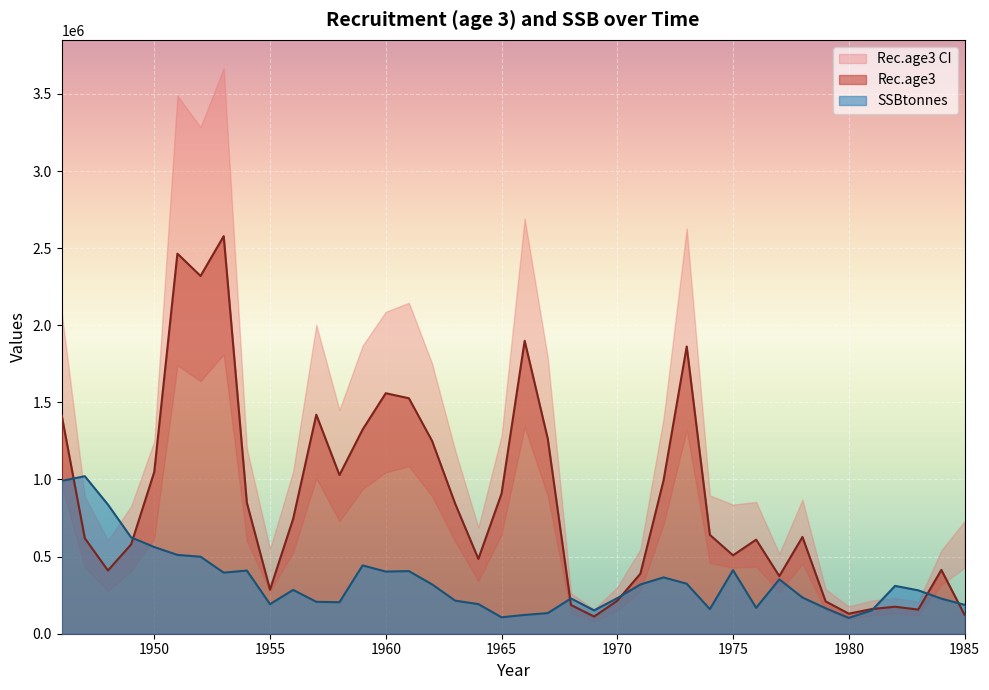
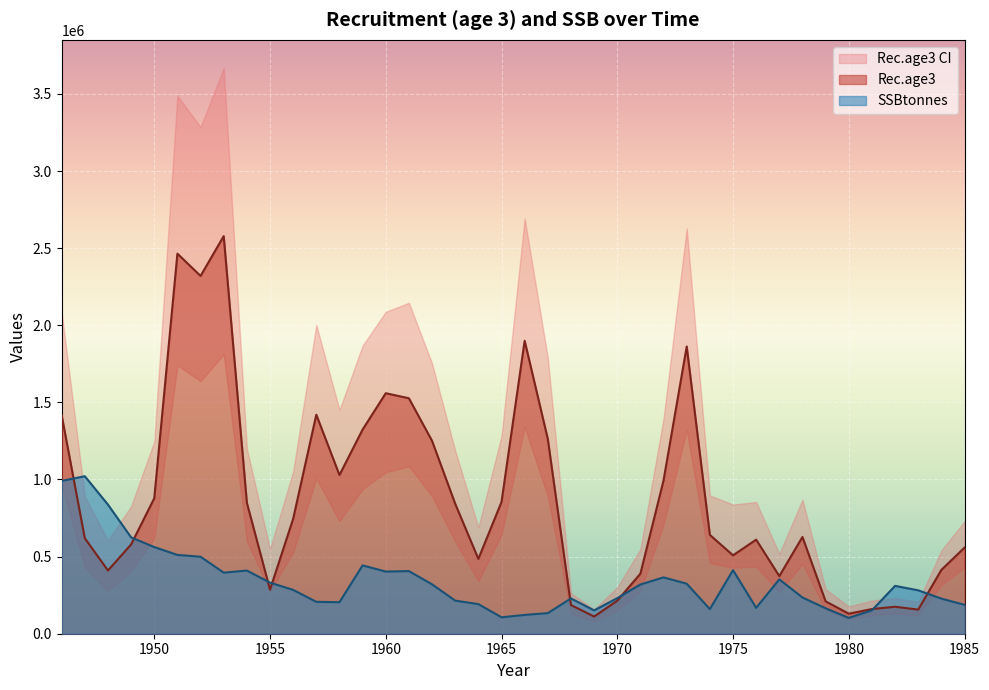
  {
    "Rec.age3": {
-     "1950": 1050000,
+     "1950": 880000,
      "1955": 290000,
      "1960": 1560000,
-     "1965": 910000,
+     "1965": 850000,
      "1975": 510000,
      "1980": 130000,
-     "1985": 120000
+     "1985": 560000
    },
    "SSBtonnes": {
      "1950": 560000,
-     "1955": 190000,
+     "1955": 330000,
      "1960": 400000,
      "1965": 110000,
      "1975": 410000,
      "1980": 100000,
      "1985": 190000
    }
  }
